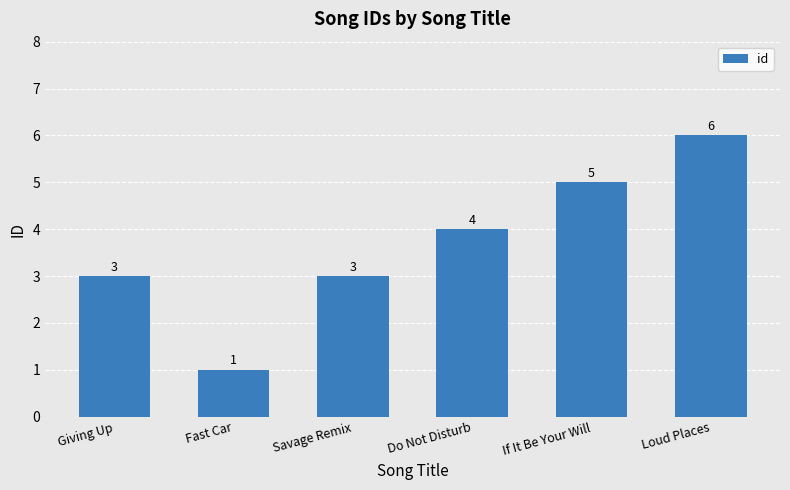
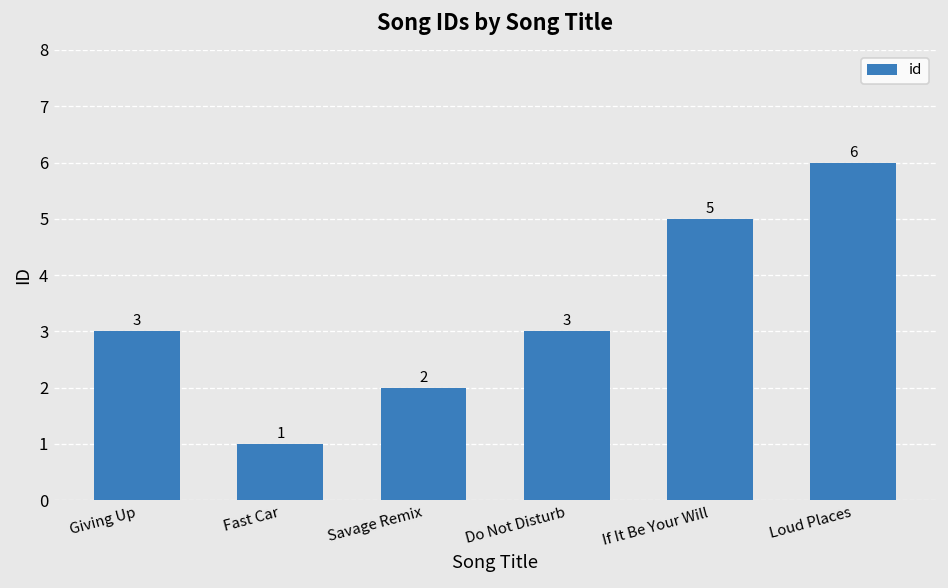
  {
    "Giving Up": 3,
    "Fast Car": 1,
-   "Savage Remix": 3,
-   "Do Not Disturb": 4,
+   "Savage Remix": 2,
+   "Do Not Disturb": 3,
    "If It Be Your Will": 5,
    "Loud Places": 6
  }
